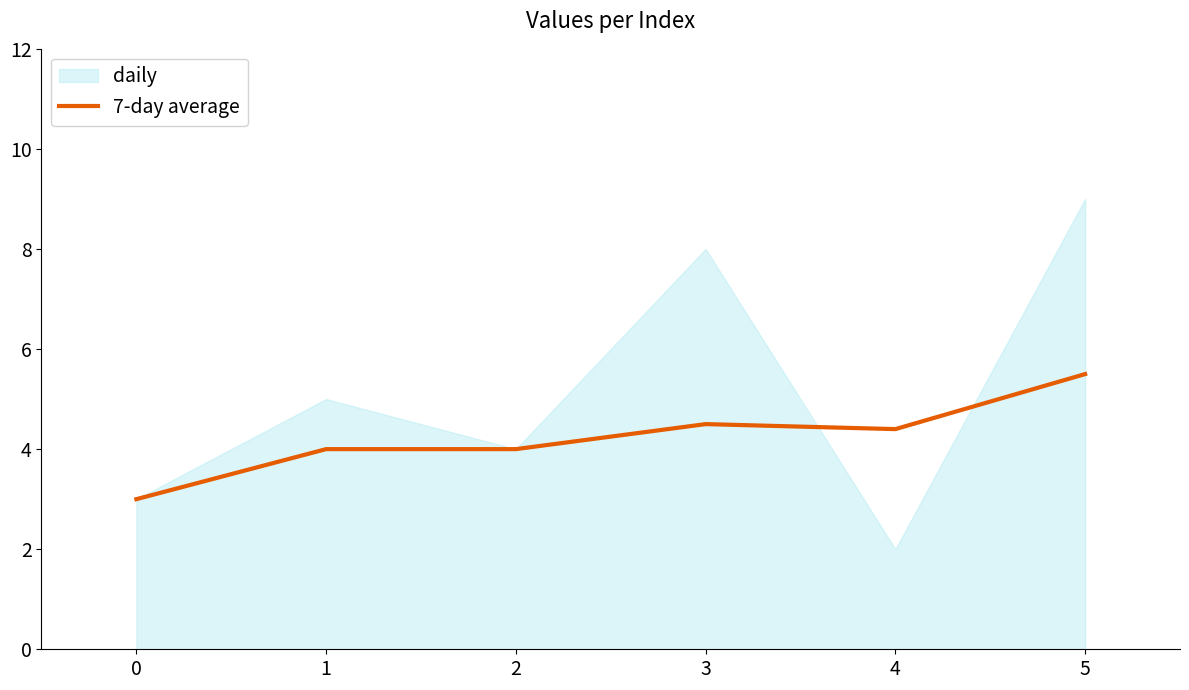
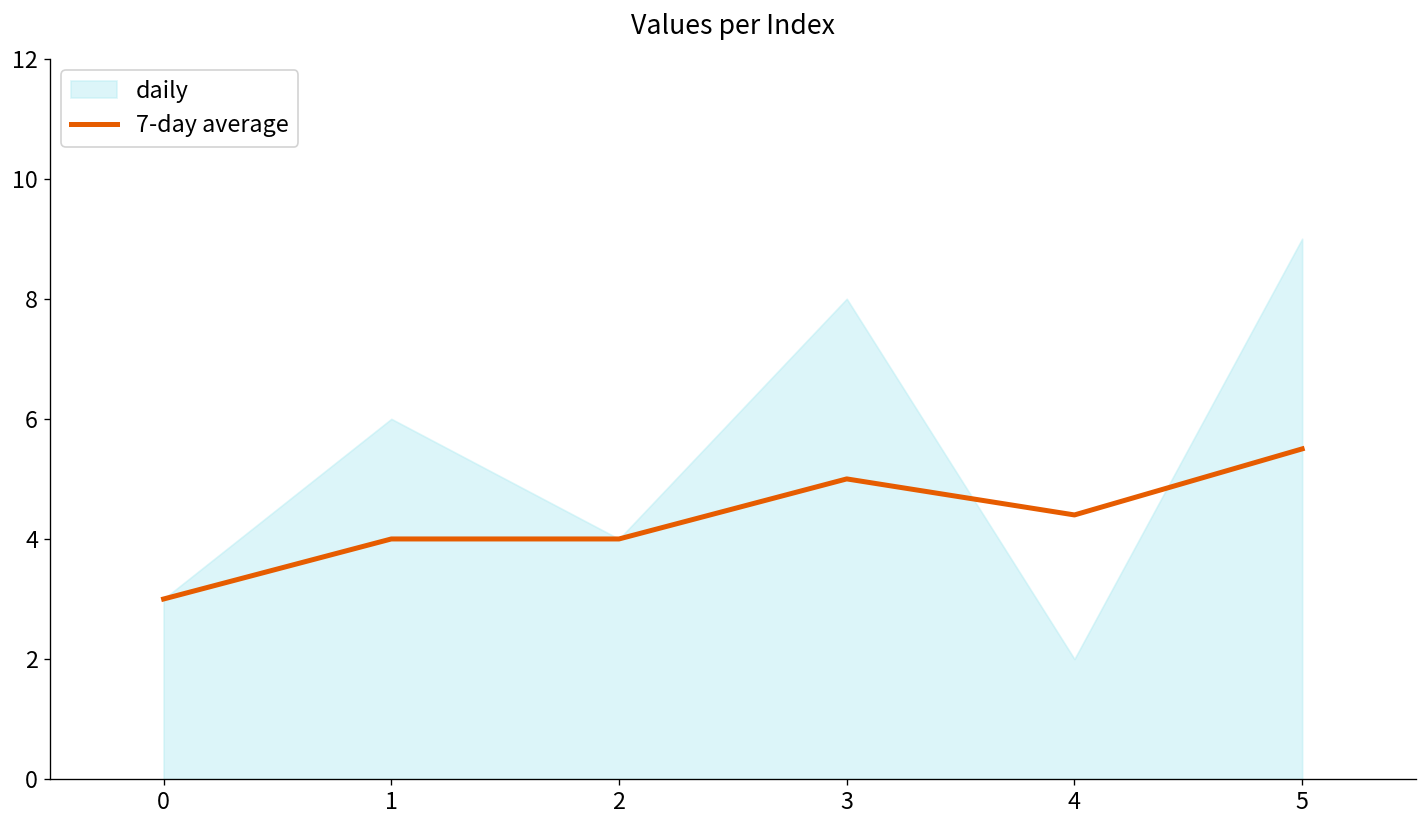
  {
    "daily": {
-     "1": 5,
+     "1": 6,
      "3": 8,
      "4": 2,
      "5": 9
    },
    "7-day average": {
      "1": 4.0,
-     "3": 4.5,
+     "3": 5.0,
      "4": 4.4,
      "5": 5.5
    }
  }
